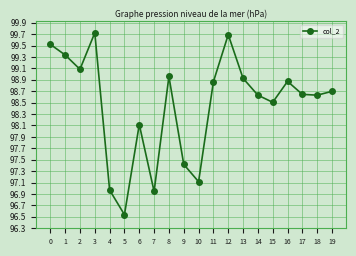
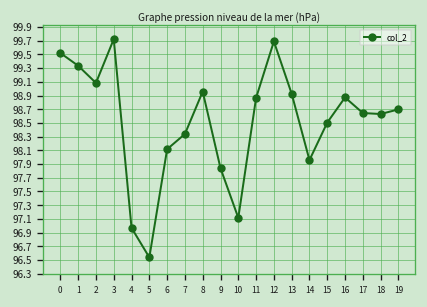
  {
    "0": 99.5,
    "1": 99.3,
    "2": 99.1,
    "3": 99.7,
    "4": 97.0,
    "5": 96.5,
    "6": 98.1,
-   "7": 96.9,
+   "7": 98.3,
    "8": 99.0,
-   "9": 97.4,
+   "9": 97.8,
    "10": 97.1,
    "11": 98.9,
    "12": 99.7,
    "13": 98.9,
-   "14": 98.6,
+   "14": 98.0,
    "15": 98.5,
    "16": 98.9,
    "17": 98.6,
    "18": 98.6,
    "19": 98.7
  }
